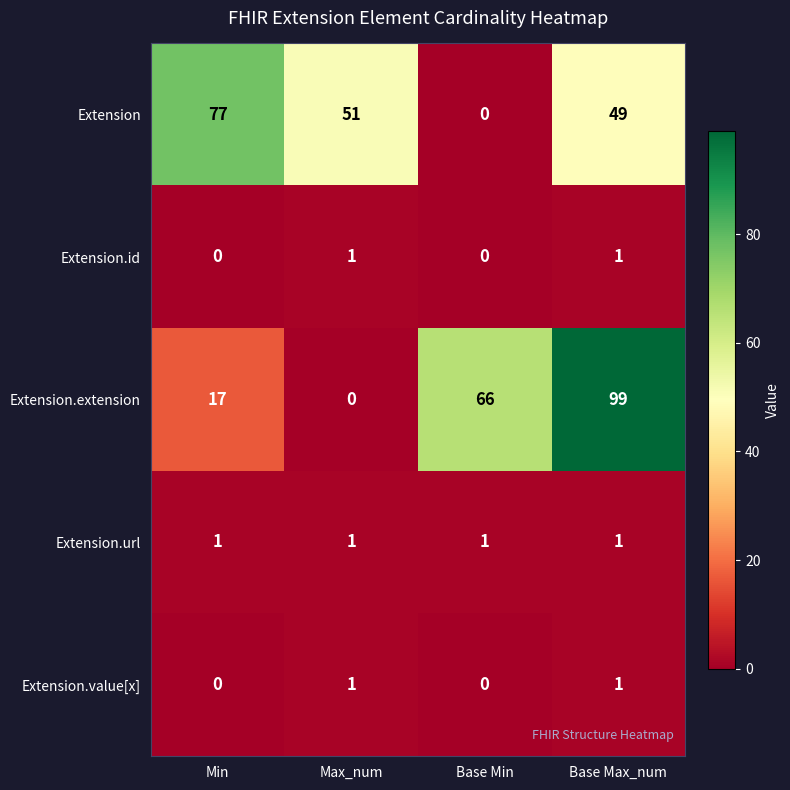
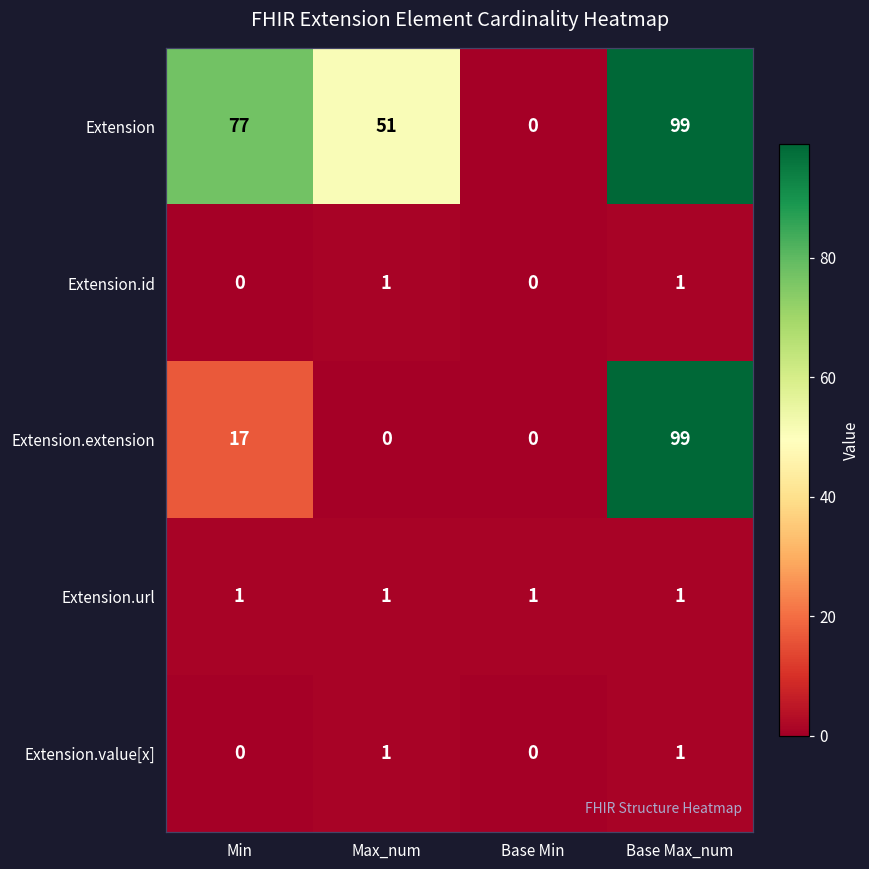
  {
    "Extension": {
      "Min": 77,
      "Max_num": 51,
      "Base Min": 0,
-     "Base Max_num": 49
+     "Base Max_num": 99
    },
    "Extension.id": {
      "Min": 0,
      "Max_num": 1,
      "Base Min": 0,
      "Base Max_num": 1
    },
    "Extension.extension": {
      "Min": 17,
      "Max_num": 0,
-     "Base Min": 66,
+     "Base Min": 0,
      "Base Max_num": 99
    },
    "Extension.url": {
      "Min": 1,
      "Max_num": 1,
      "Base Min": 1,
      "Base Max_num": 1
    },
    "Extension.value[x]": {
      "Min": 0,
      "Max_num": 1,
      "Base Min": 0
    }
  }
